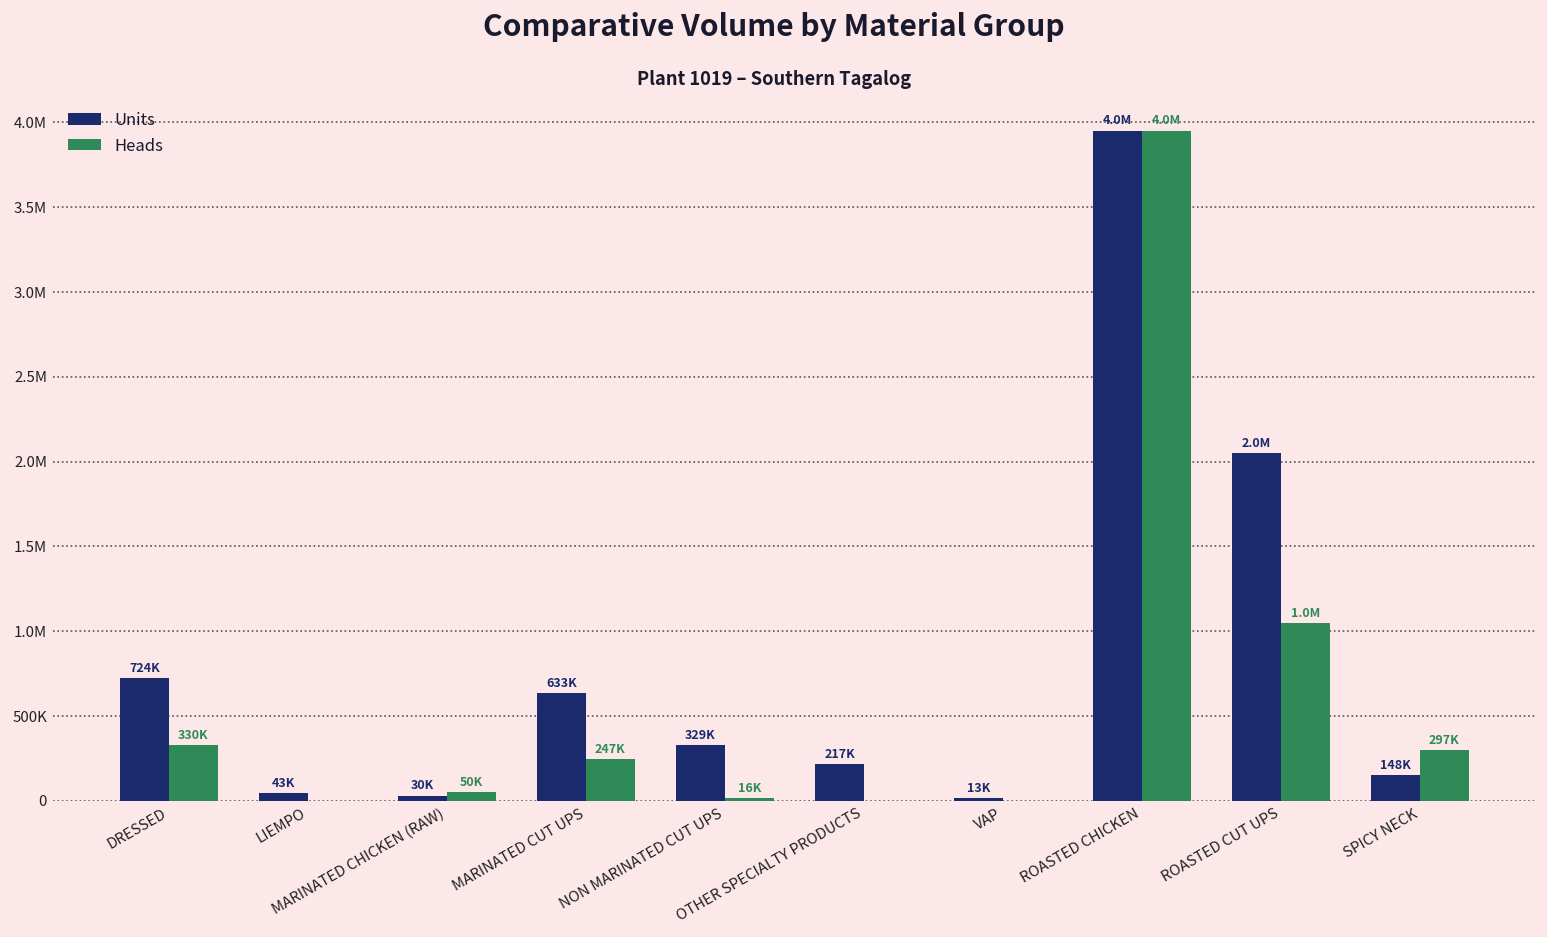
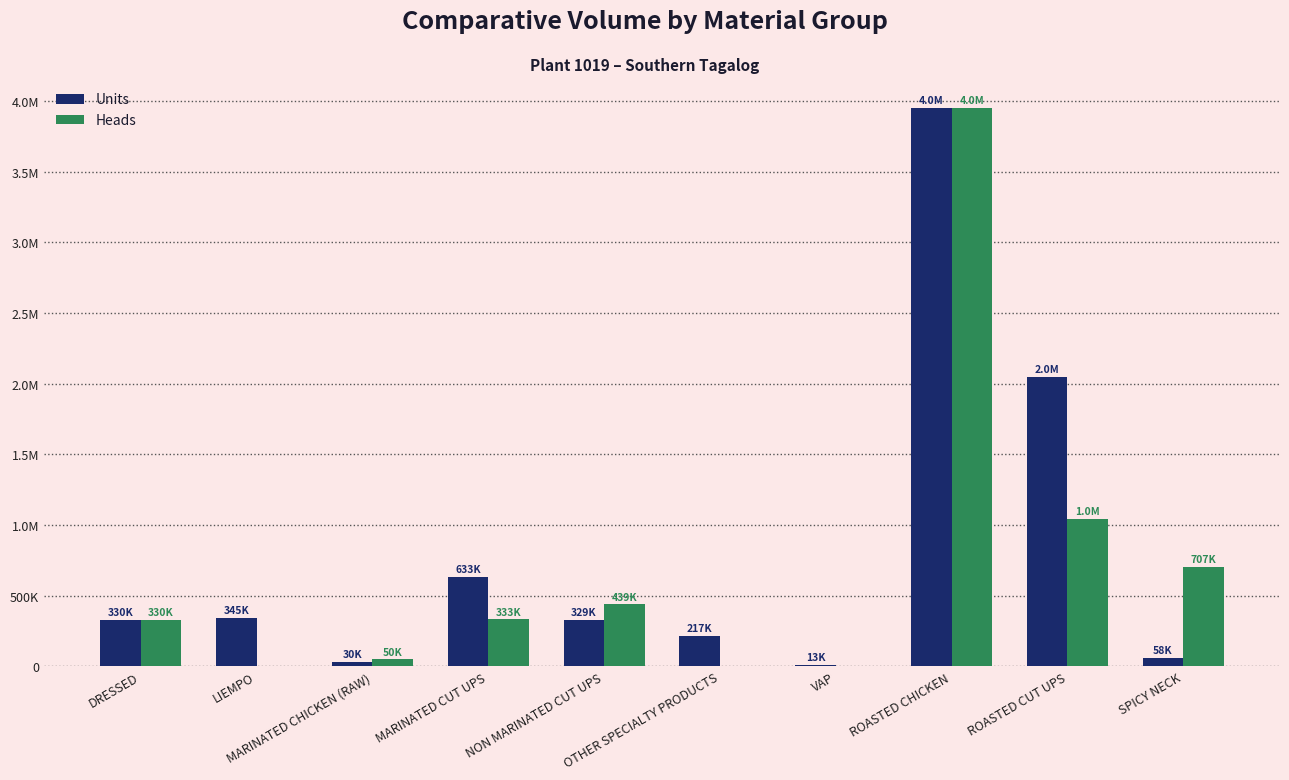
  {
    "Units": {
-     "DRESSED": "724K",
-     "LIEMPO": "43K",
+     "DRESSED": "330K",
+     "LIEMPO": "345K",
      "MARINATED CHICKEN (RAW)": "30K",
      "MARINATED CUT UPS": "633K",
      "NON MARINATED CUT UPS": "329K",
      "OTHER SPECIALTY PRODUCTS": "217K",
      "VAP": "13K",
      "ROASTED CHICKEN": "4.0M",
      "ROASTED CUT UPS": "2.0M",
-     "SPICY NECK": "148K"
+     "SPICY NECK": "58K"
    },
    "Heads": {
      "DRESSED": "330K",
      "MARINATED CHICKEN (RAW)": "50K",
-     "MARINATED CUT UPS": "247K",
-     "NON MARINATED CUT UPS": "16K",
+     "MARINATED CUT UPS": "333K",
+     "NON MARINATED CUT UPS": "439K",
      "ROASTED CHICKEN": "4.0M",
      "ROASTED CUT UPS": "1.0M",
-     "SPICY NECK": "297K"
+     "SPICY NECK": "707K"
    }
  }
